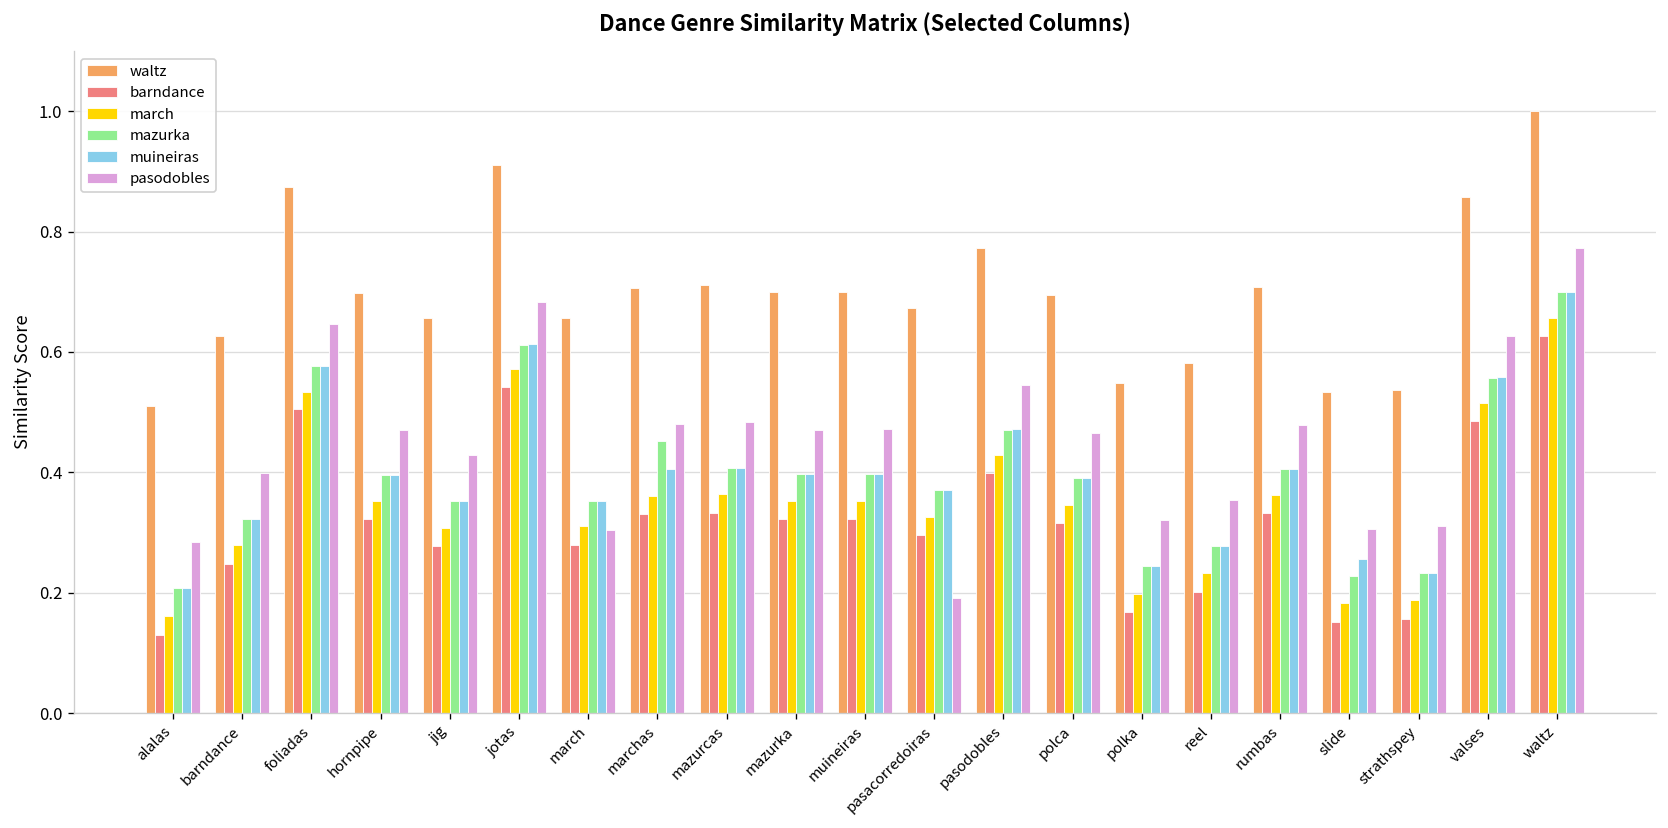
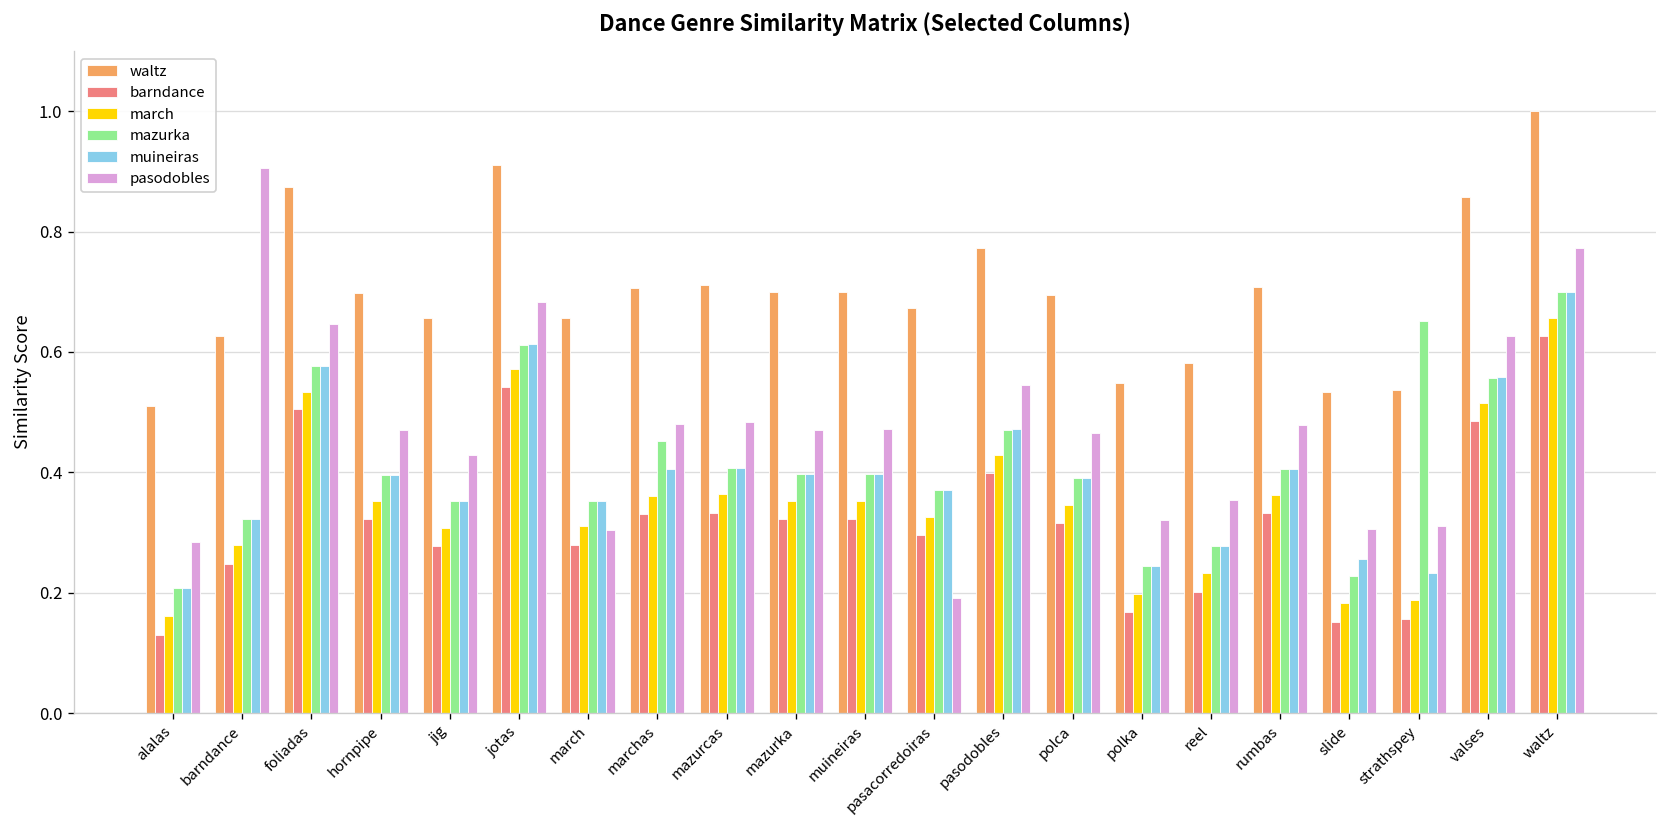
  {
    "march": {
      "alalas": 0.16,
      "barndance": 0.28,
      "foliadas": 0.53,
      "hornpipe": 0.35,
      "jig": 0.31,
      "jotas": 0.57,
      "march": 0.31,
      "marchas": 0.36,
      "mazurcas": 0.36,
      "mazurka": 0.35,
      "muineiras": 0.35,
      "pasacorredoiras": 0.33,
      "pasodobles": 0.43,
      "polca": 0.35,
      "polka": 0.20,
      "reel": 0.23,
      "rumbas": 0.36,
      "slide": 0.18,
      "strathspey": 0.19,
      "valses": 0.52,
      "waltz": 0.66
    },
    "mazurka": {
      "alalas": 0.21,
      "barndance": 0.32,
      "foliadas": 0.58,
      "hornpipe": 0.40,
      "jig": 0.35,
      "jotas": 0.61,
      "march": 0.35,
      "marchas": 0.45,
      "mazurcas": 0.41,
      "mazurka": 0.40,
      "muineiras": 0.40,
      "pasacorredoiras": 0.37,
      "pasodobles": 0.47,
      "polca": 0.39,
      "polka": 0.24,
      "reel": 0.28,
      "rumbas": 0.41,
      "slide": 0.23,
-     "strathspey": 0.23,
+     "strathspey": 0.65,
      "valses": 0.56,
      "waltz": 0.70
    },
    "muineiras": {
      "alalas": 0.21,
      "barndance": 0.32,
      "foliadas": 0.58,
      "hornpipe": 0.40,
      "jig": 0.35,
      "jotas": 0.61,
      "march": 0.35,
      "marchas": 0.41,
      "mazurcas": 0.41,
      "mazurka": 0.40,
      "muineiras": 0.40,
      "pasacorredoiras": 0.37,
      "pasodobles": 0.47,
      "polca": 0.39,
      "polka": 0.24,
      "reel": 0.28,
      "rumbas": 0.41,
      "slide": 0.26,
      "strathspey": 0.23,
      "valses": 0.56,
      "waltz": 0.70
    },
    "pasodobles": {
      "alalas": 0.29,
-     "barndance": 0.40,
+     "barndance": 0.91,
      "foliadas": 0.65,
      "hornpipe": 0.47,
      "jig": 0.43,
      "jotas": 0.68,
      "march": 0.30,
      "marchas": 0.48,
      "mazurcas": 0.48,
      "mazurka": 0.47,
      "muineiras": 0.47,
      "pasacorredoiras": 0.19,
      "pasodobles": 0.55,
      "polca": 0.47,
      "polka": 0.32,
      "reel": 0.35,
      "rumbas": 0.48,
      "slide": 0.31,
      "strathspey": 0.31,
      "valses": 0.63,
      "waltz": 0.77
    }
  }
